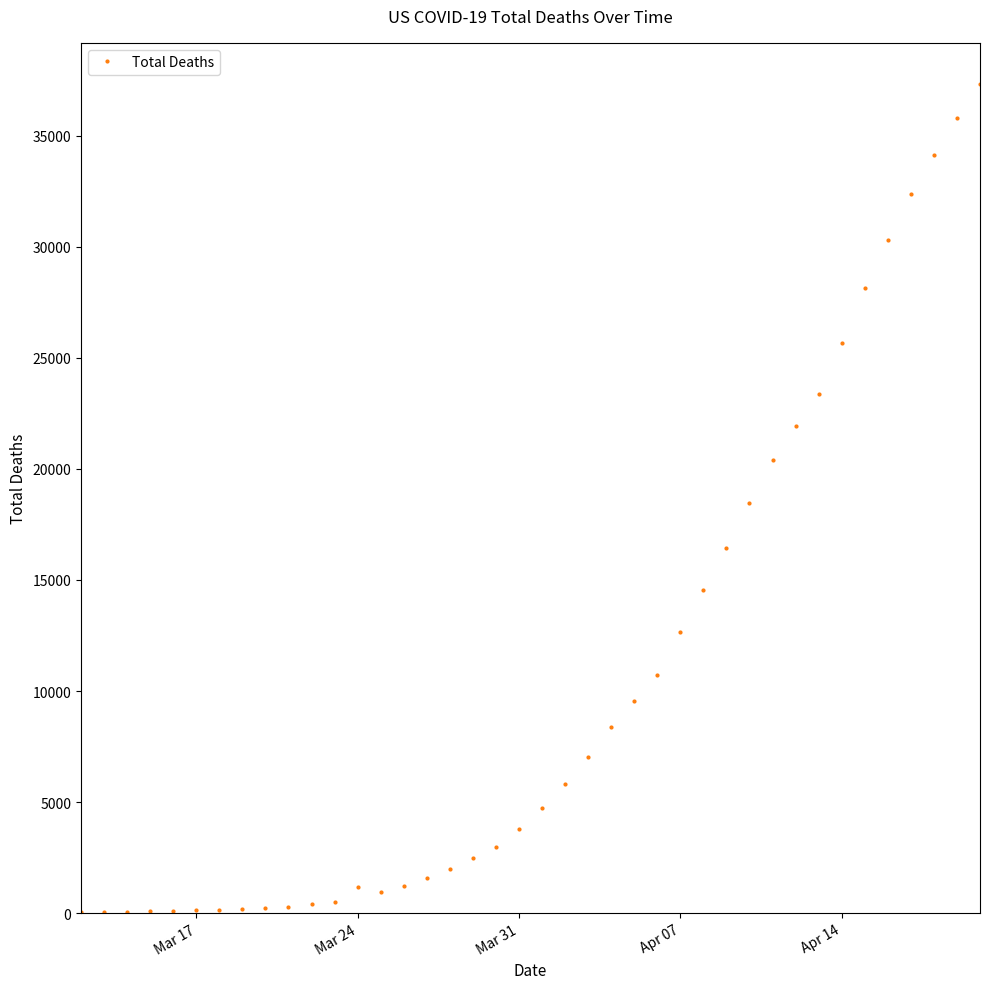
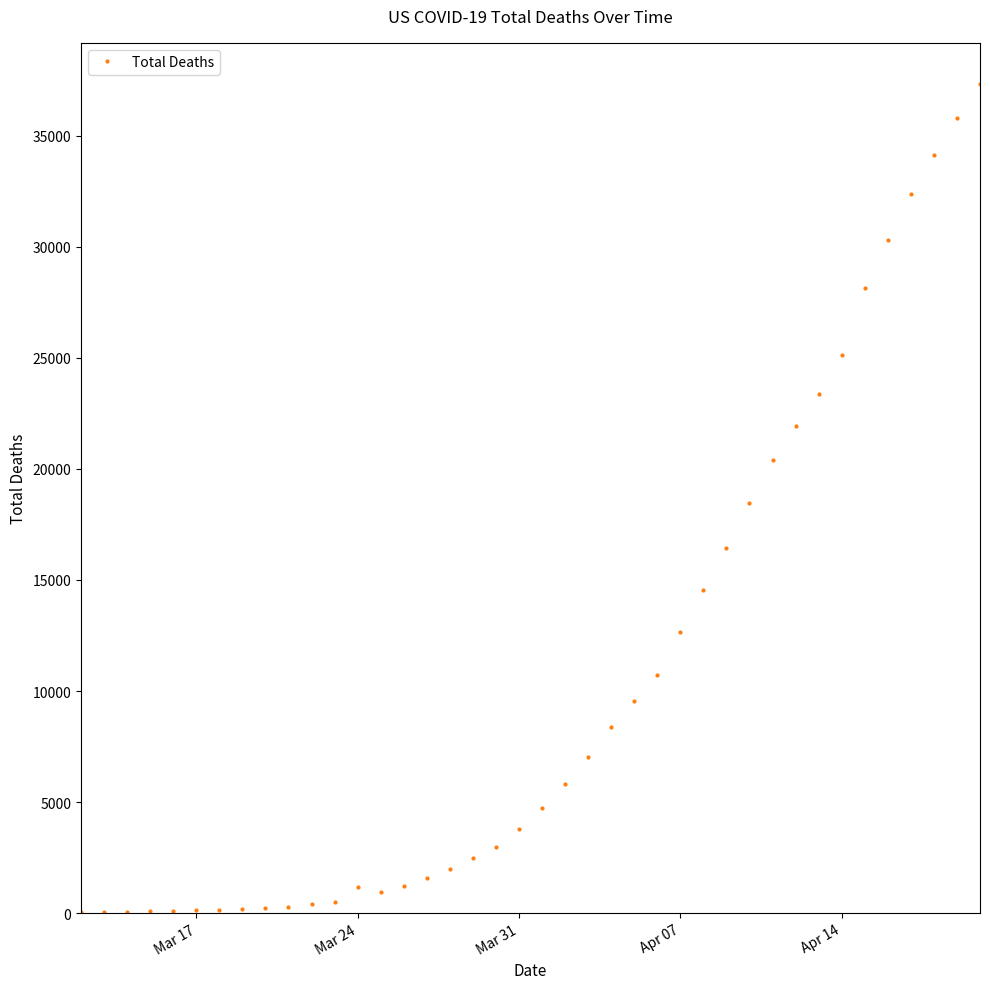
  {
    "Mar 17": 100,
    "Mar 24": 1200,
    "Mar 31": 3800,
    "Apr 07": 12600,
-   "Apr 14": 25700
+   "Apr 14": 25100
  }
